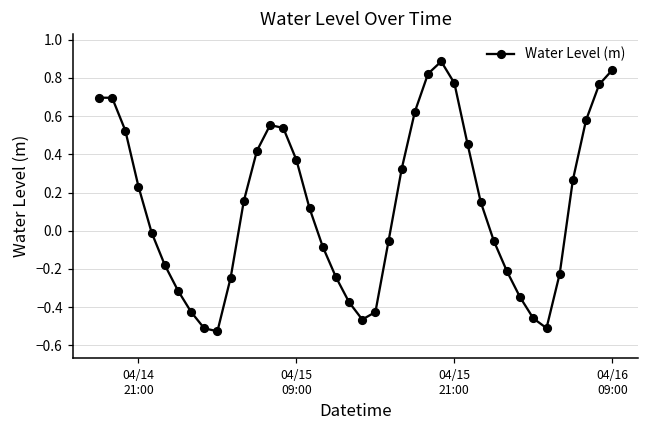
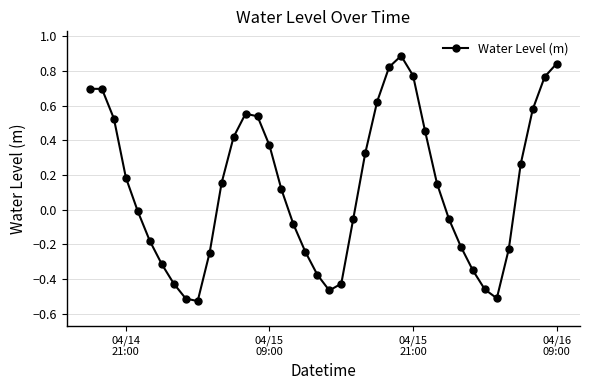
  {
-   "04/14 21:00": 0.23,
+   "04/14 21:00": 0.19,
    "04/15 09:00": 0.37,
    "04/15 21:00": 0.77,
    "04/16 09:00": 0.84
  }
